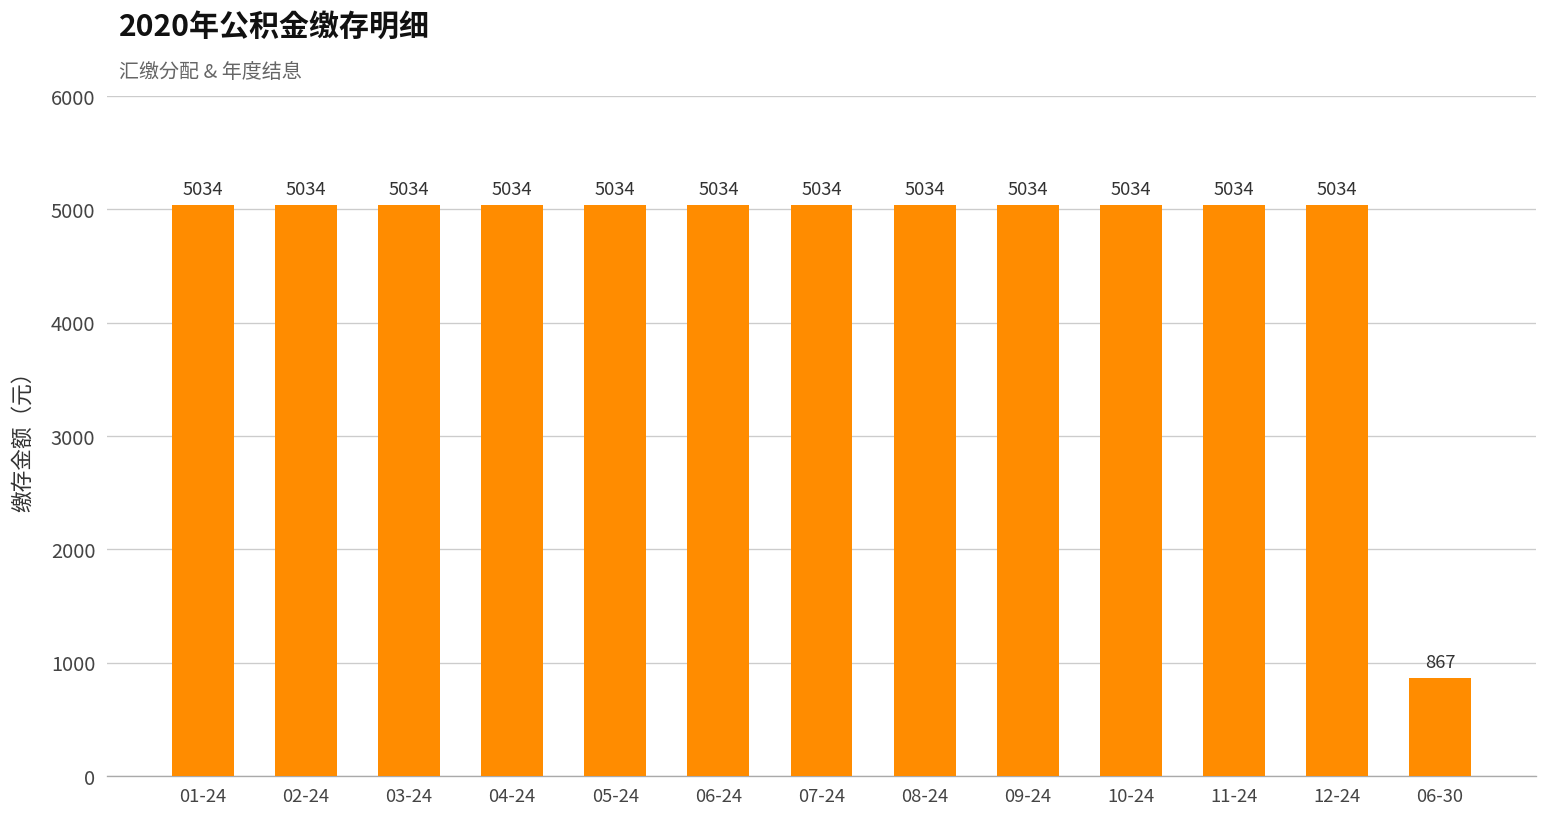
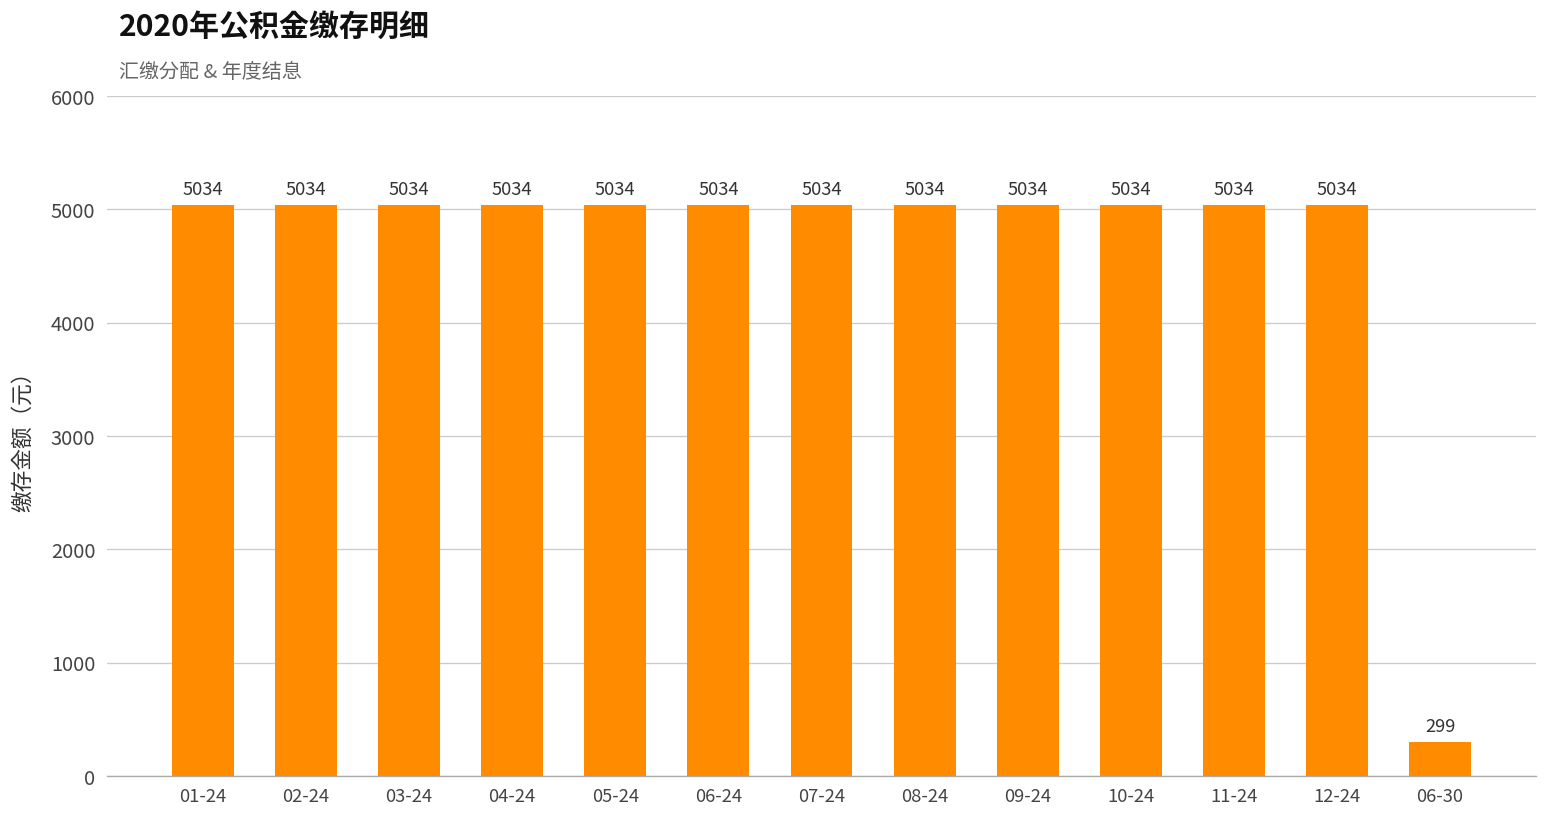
  {
    "01-24": 5034,
    "02-24": 5034,
    "03-24": 5034,
    "04-24": 5034,
    "05-24": 5034,
    "06-24": 5034,
    "07-24": 5034,
    "08-24": 5034,
    "09-24": 5034,
    "10-24": 5034,
    "11-24": 5034,
    "12-24": 5034,
-   "06-30": 867
+   "06-30": 299
  }
